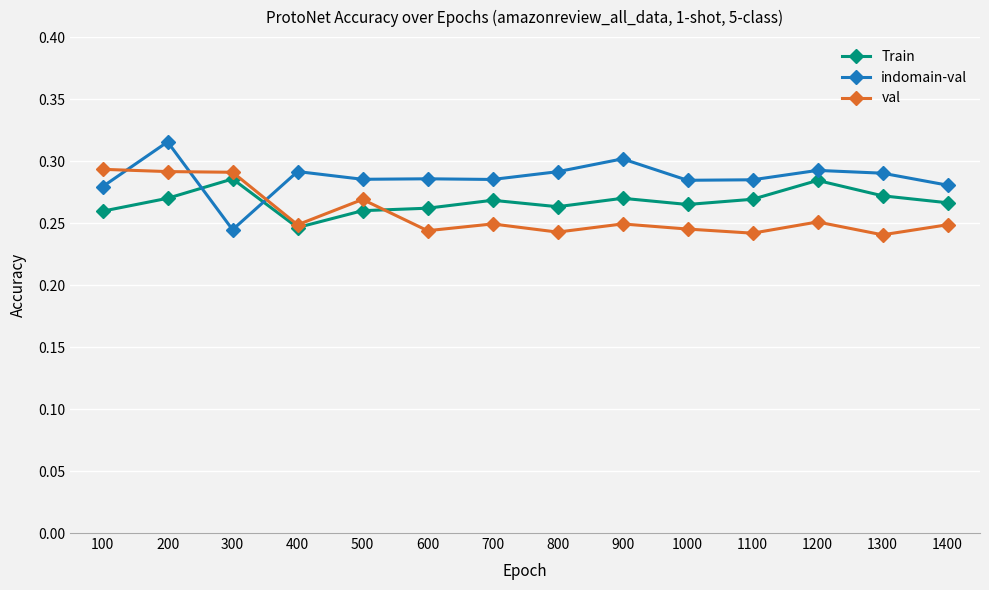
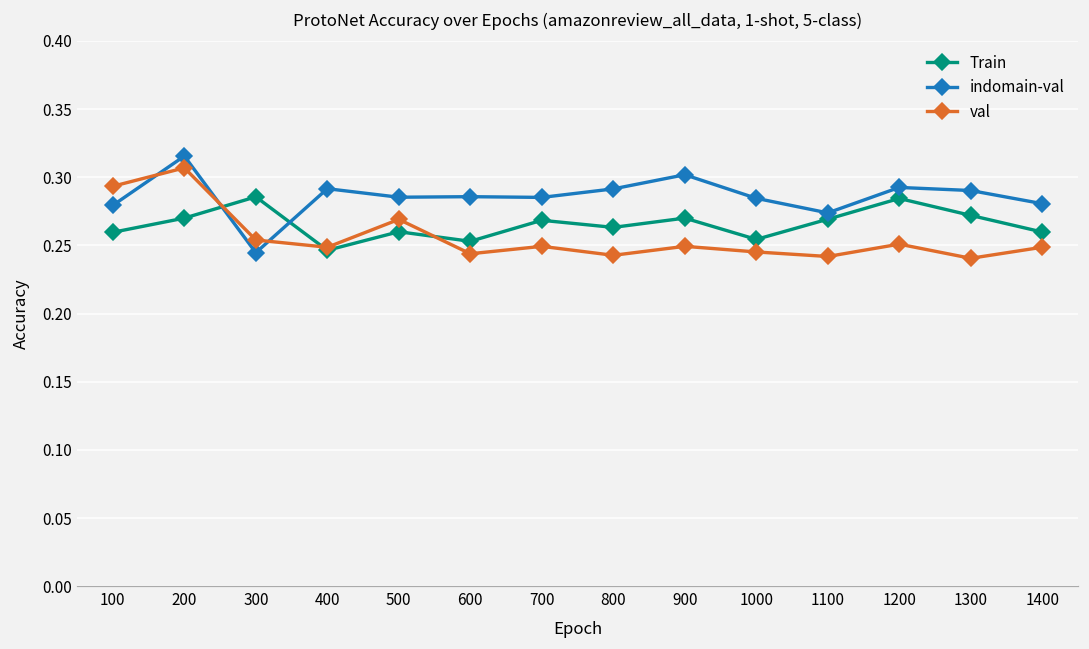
  {
    "Train": {
      "100": 0.260,
      "200": 0.270,
      "300": 0.286,
      "400": 0.246,
      "500": 0.260,
-     "600": 0.262,
+     "600": 0.253,
      "700": 0.268,
      "800": 0.263,
      "900": 0.270,
-     "1000": 0.265,
+     "1000": 0.254,
      "1100": 0.269,
      "1200": 0.284,
      "1300": 0.272,
-     "1400": 0.266
+     "1400": 0.260
    },
    "indomain-val": {
      "100": 0.279,
      "200": 0.315,
      "300": 0.245,
      "400": 0.292,
      "500": 0.285,
      "600": 0.286,
      "700": 0.285,
      "800": 0.291,
      "900": 0.302,
      "1000": 0.285,
-     "1100": 0.285,
+     "1100": 0.274,
      "1200": 0.292,
      "1300": 0.290,
      "1400": 0.281
    },
    "val": {
      "100": 0.293,
-     "200": 0.292,
-     "300": 0.291,
+     "200": 0.307,
+     "300": 0.254,
      "400": 0.249,
      "500": 0.269,
      "600": 0.244,
      "700": 0.249,
      "800": 0.243,
      "900": 0.249,
      "1000": 0.245,
      "1100": 0.242,
      "1200": 0.251,
      "1300": 0.241,
      "1400": 0.249
    }
  }
